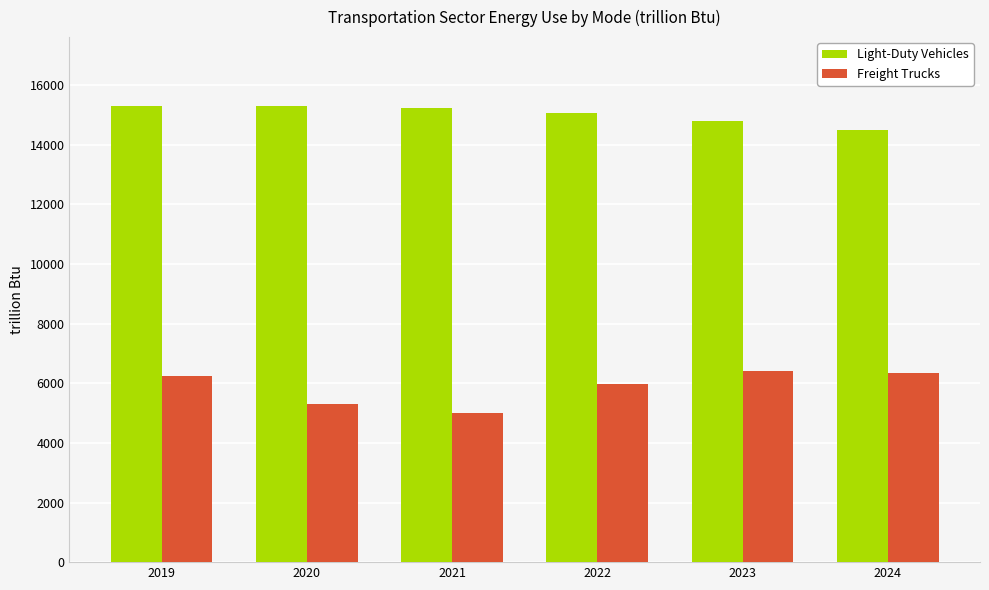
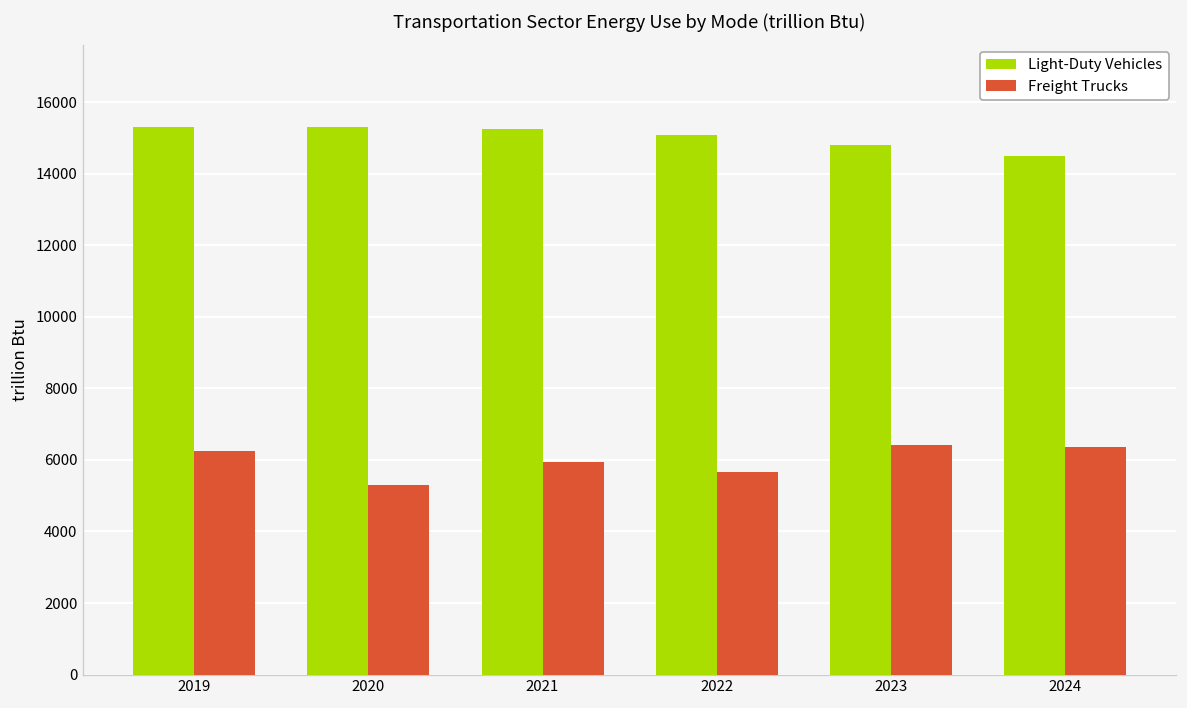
  {
    "Light-Duty Vehicles": {
      "2019": 15300,
      "2020": 15300,
      "2021": 15200,
      "2022": 15100,
      "2023": 14800,
      "2024": 14500
    },
    "Freight Trucks": {
      "2019": 6200,
      "2020": 5300,
-     "2021": 5000,
-     "2022": 6000,
+     "2021": 6000,
+     "2022": 5700,
      "2023": 6400,
      "2024": 6400
    }
  }
